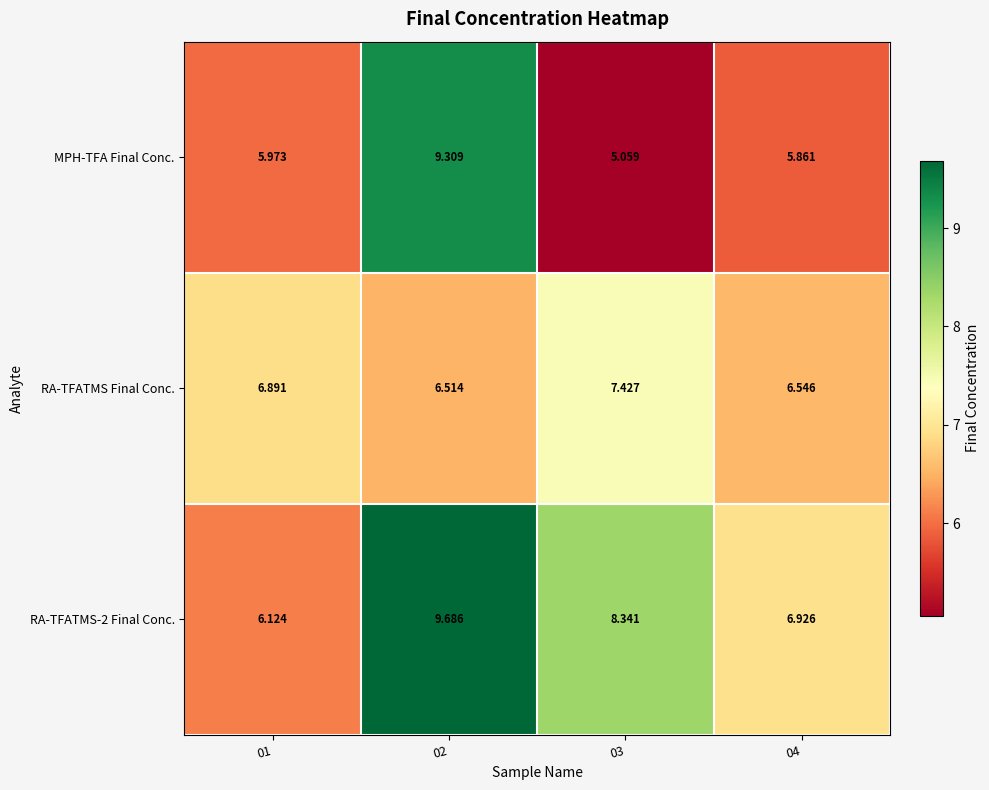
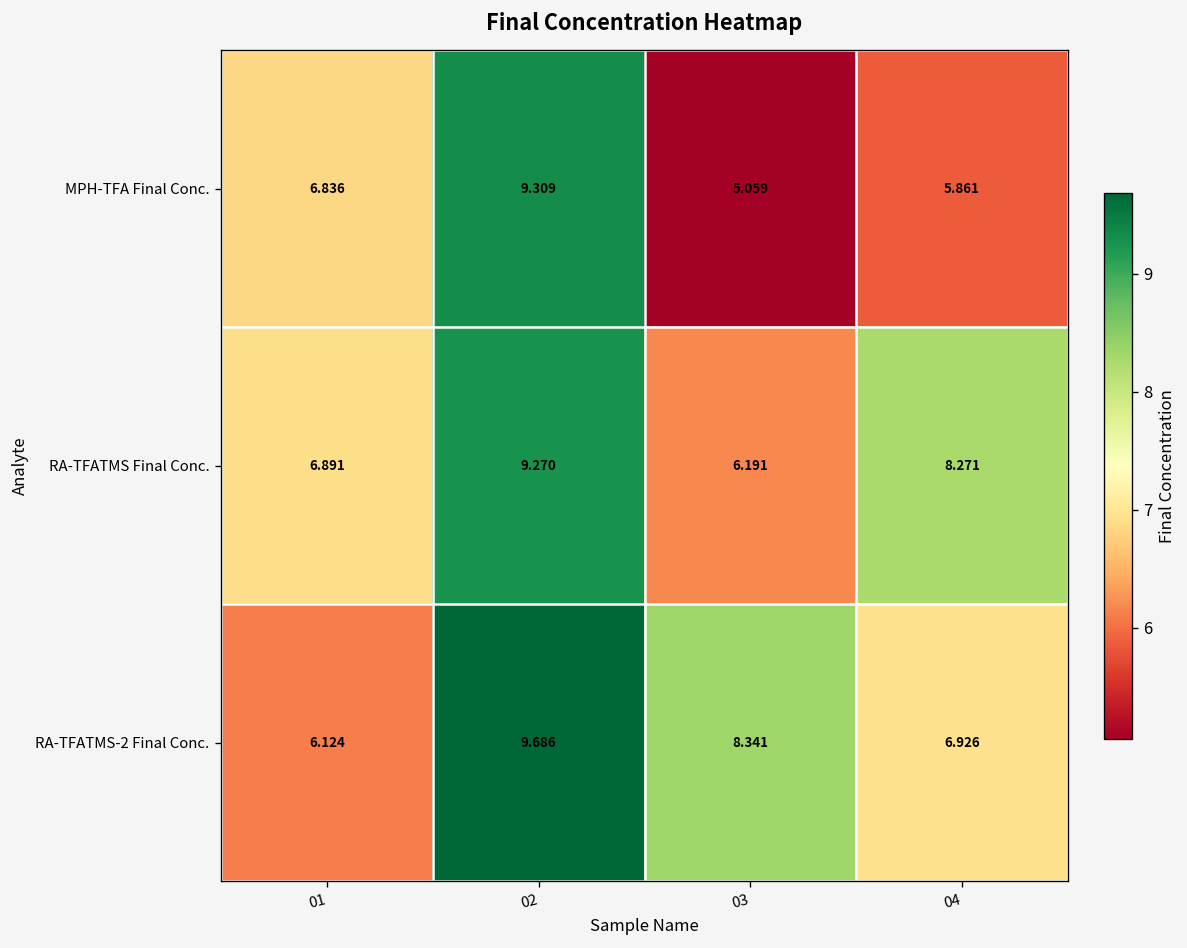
  {
    "MPH-TFA Final Conc.": {
-     "01": 5.973,
+     "01": 6.836,
      "02": 9.309,
      "03": 5.059,
      "04": 5.861
    },
    "RA-TFATMS Final Conc.": {
      "01": 6.891,
-     "02": 6.514,
-     "03": 7.427,
-     "04": 6.546
+     "02": 9.270,
+     "03": 6.191,
+     "04": 8.271
    },
    "RA-TFATMS-2 Final Conc.": {
      "01": 6.124,
      "02": 9.686,
      "03": 8.341,
      "04": 6.926
    }
  }
